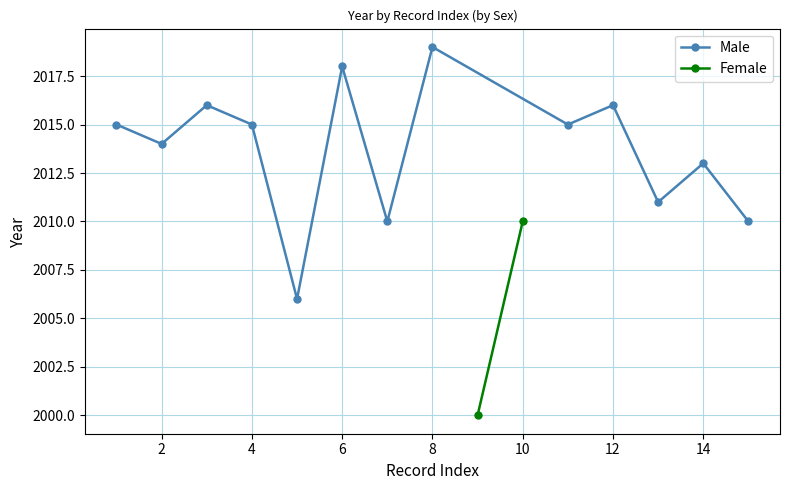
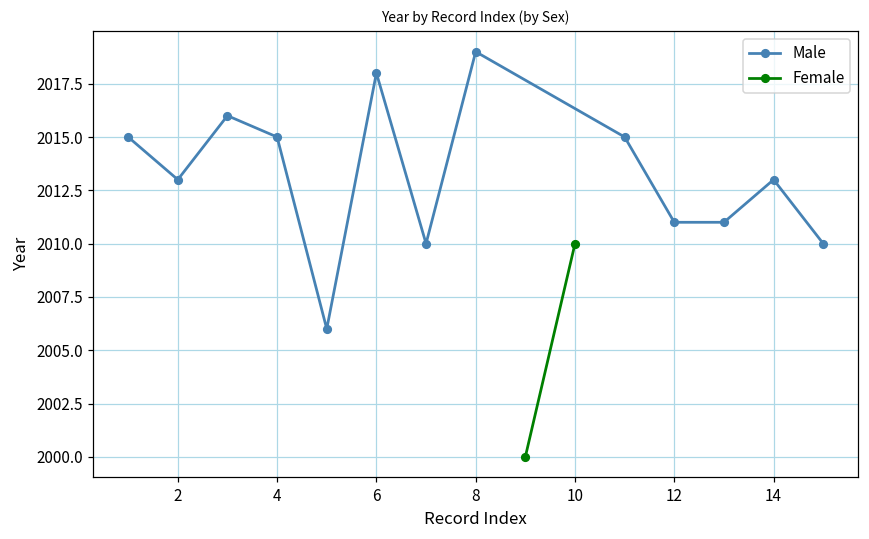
  {
    "Male": {
-     "2": 2014,
+     "2": 2013,
      "4": 2015,
      "6": 2018,
      "8": 2019,
-     "12": 2016,
+     "12": 2011,
      "14": 2013
    },
    "Female": {
      "10": 2010
    }
  }
